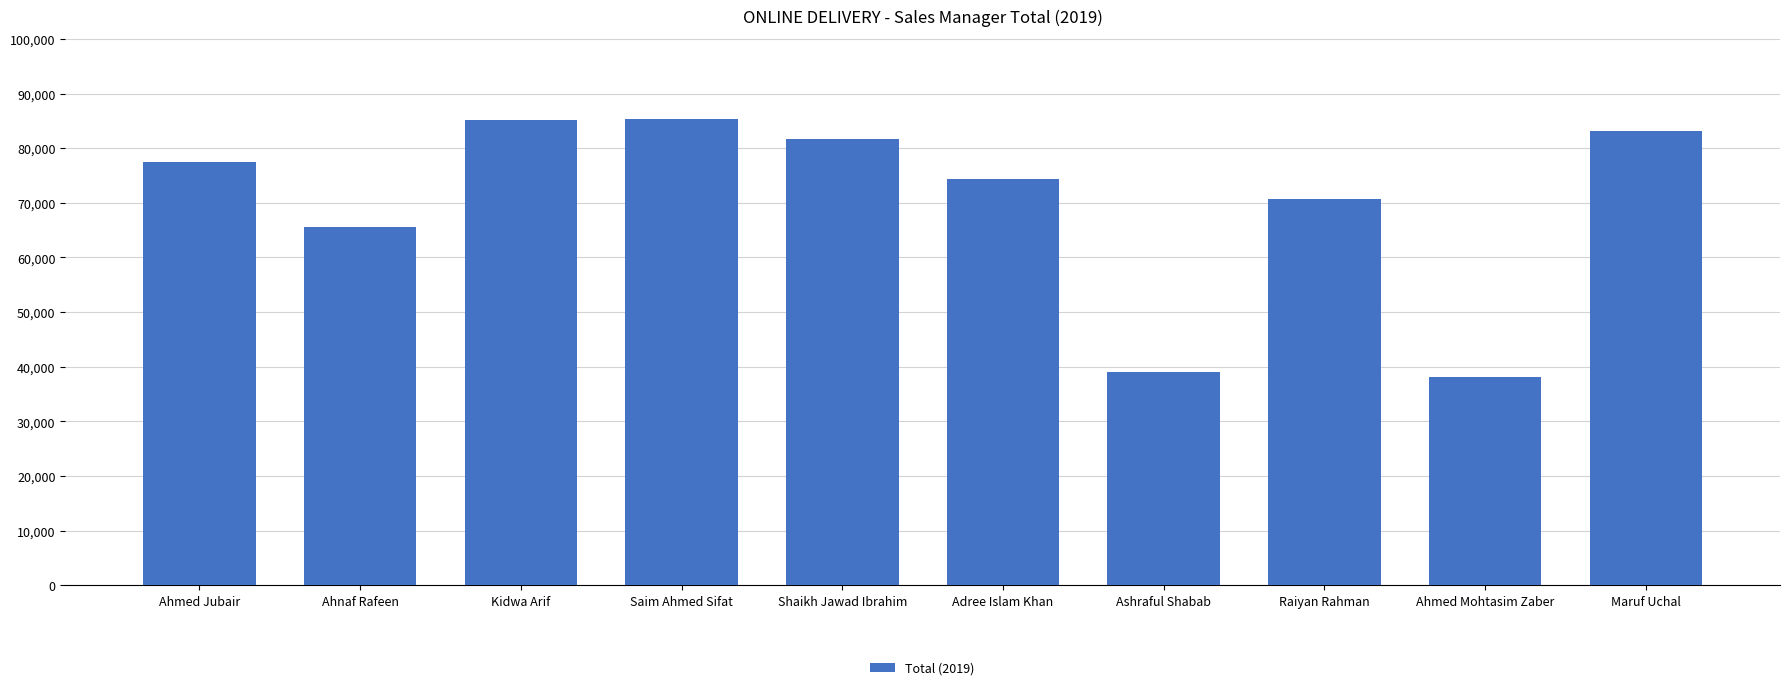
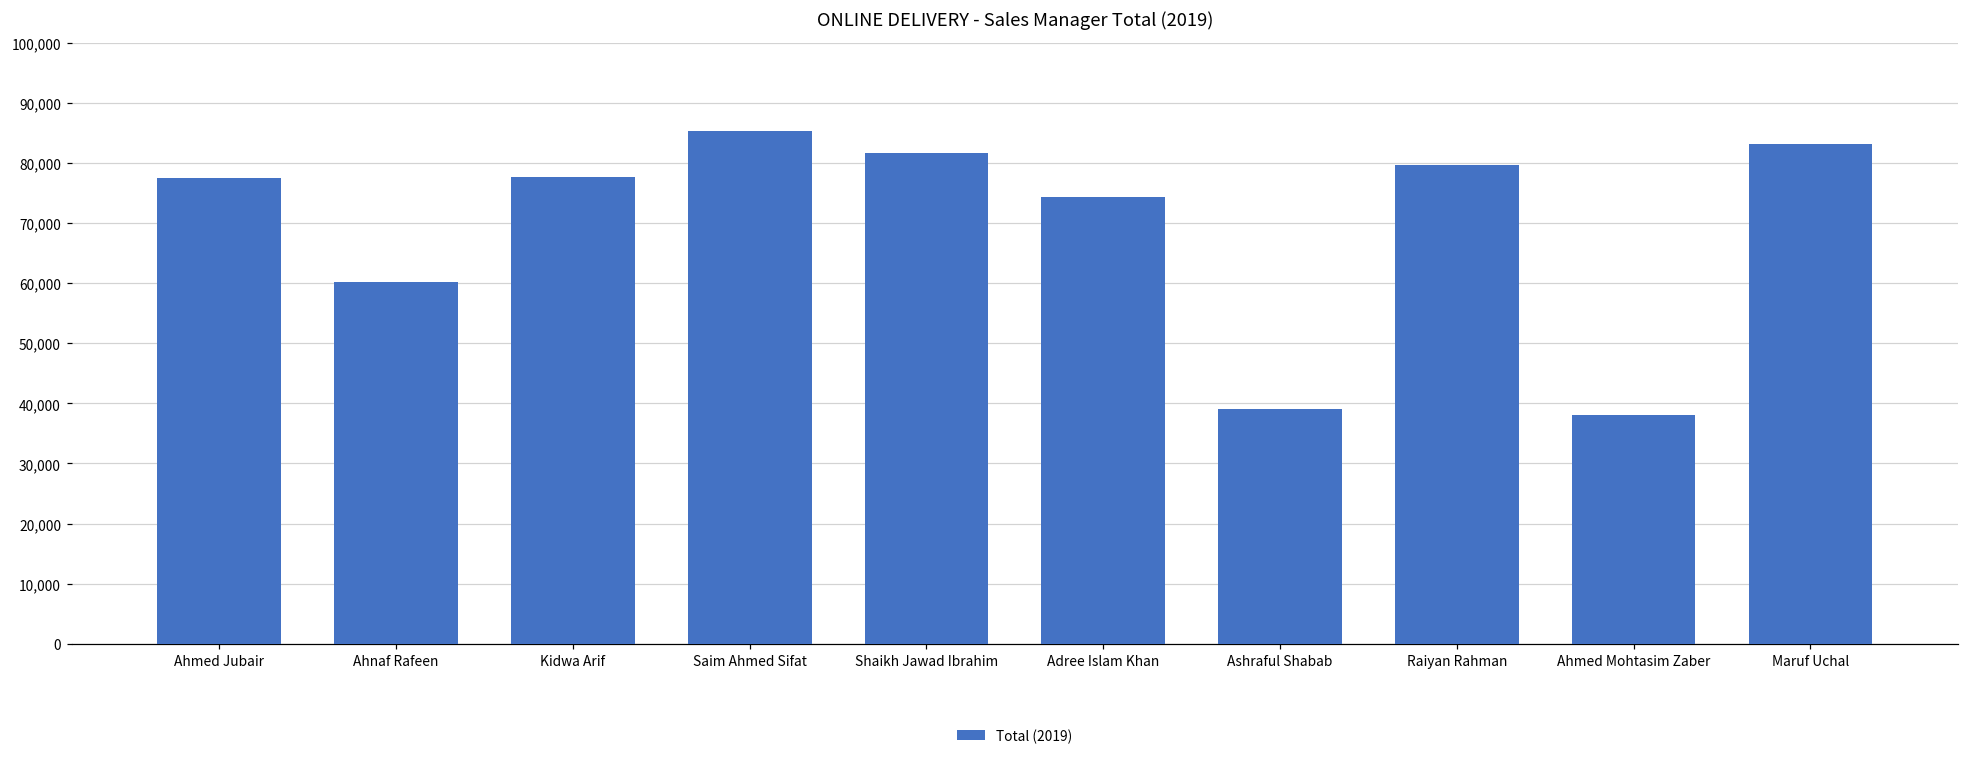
  {
    "Ahmed Jubair": "78,000",
-   "Ahnaf Rafeen": "66,000",
-   "Kidwa Arif": "85,000",
+   "Ahnaf Rafeen": "60,000",
+   "Kidwa Arif": "78,000",
    "Saim Ahmed Sifat": "85,000",
    "Shaikh Jawad Ibrahim": "82,000",
    "Adree Islam Khan": "74,000",
    "Ashraful Shabab": "39,000",
-   "Raiyan Rahman": "71,000",
+   "Raiyan Rahman": "80,000",
    "Ahmed Mohtasim Zaber": "38,000",
    "Maruf Uchal": "83,000"
  }
